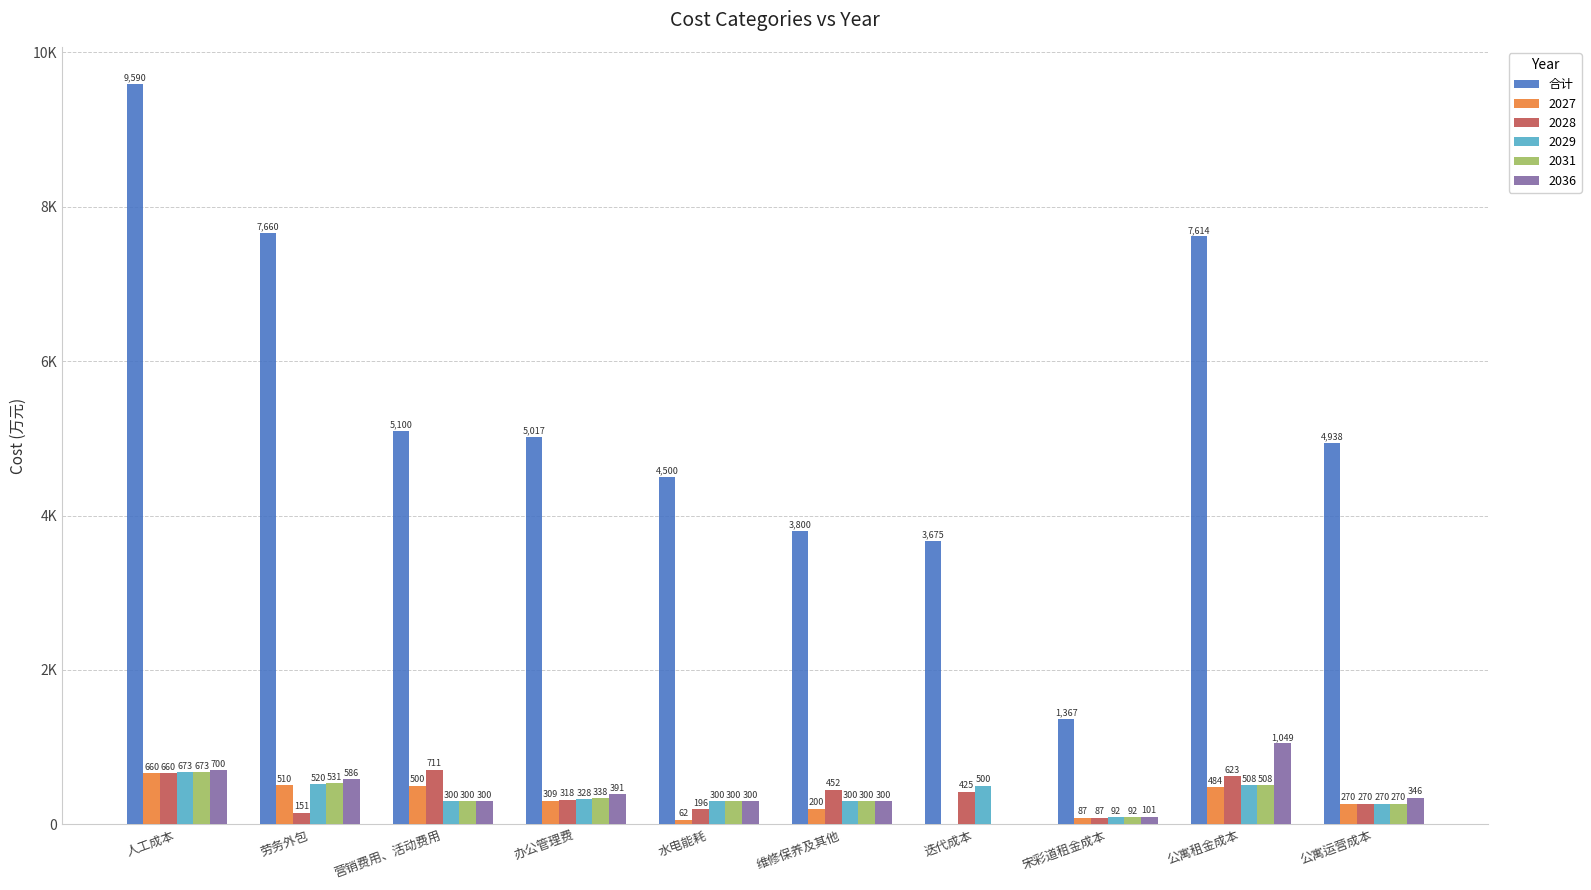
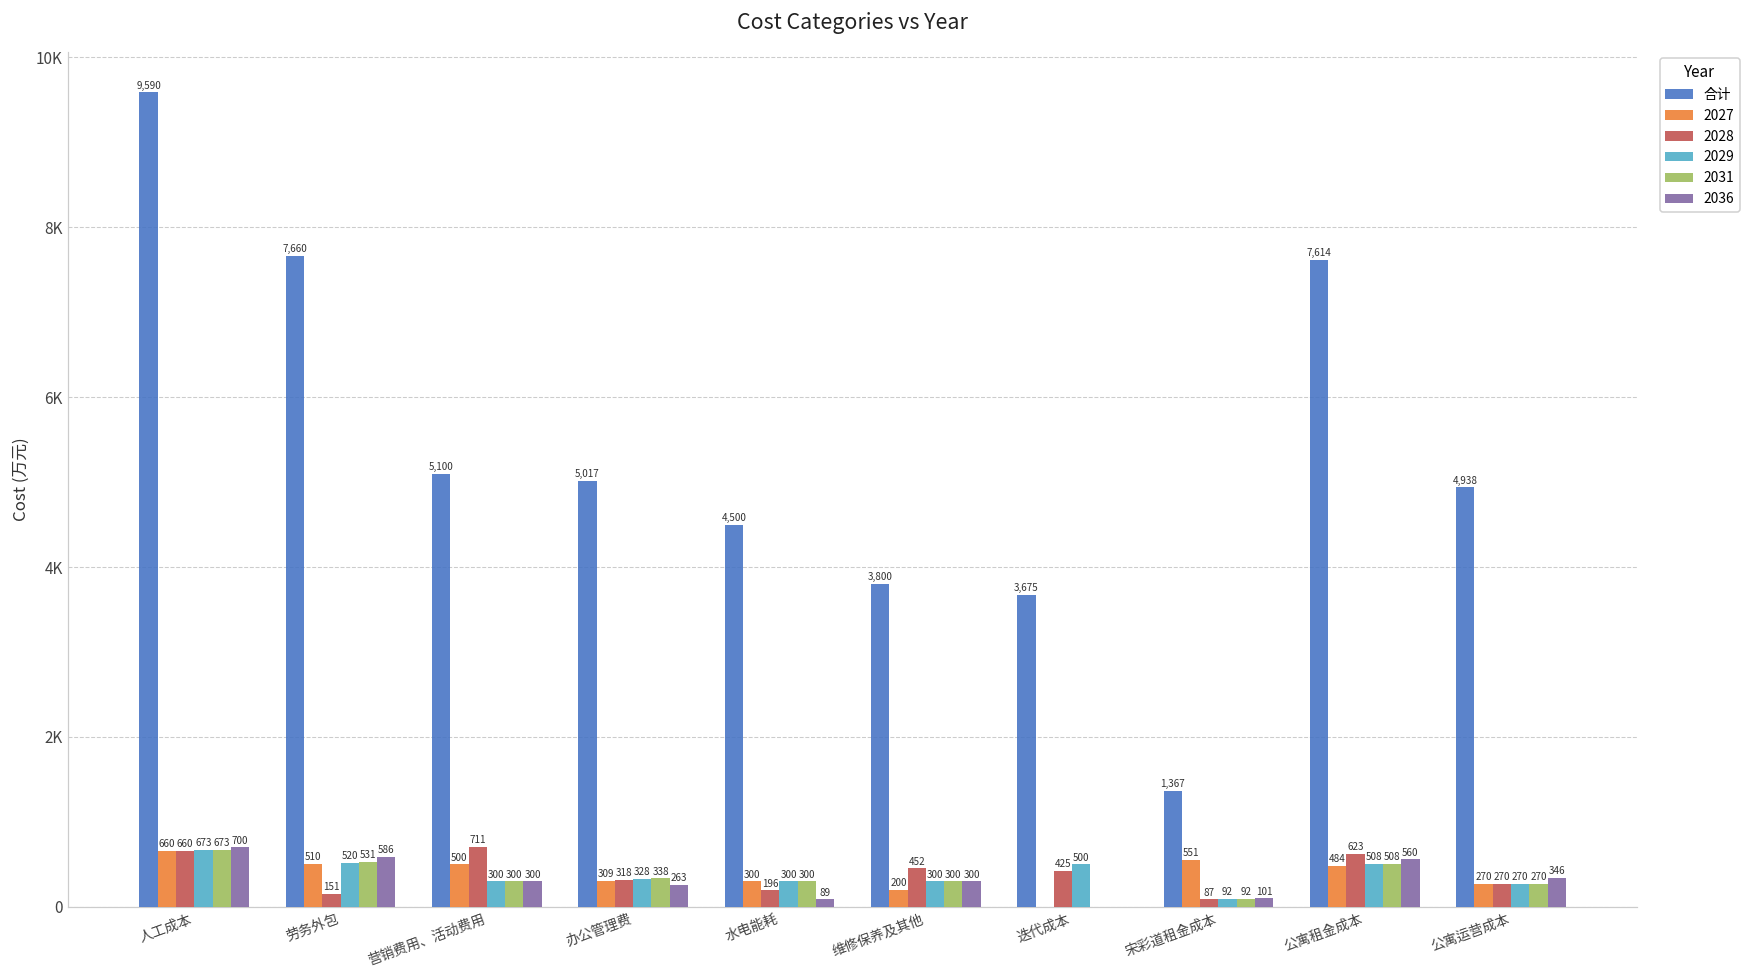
  {
    "2027": {
      "人工成本": "660",
      "劳务外包": "510",
      "营销费用、活动费用": "500",
      "办公管理费": "309",
-     "水电能耗": "62",
+     "水电能耗": "300",
      "维修保养及其他": "200",
-     "宋彩道租金成本": "87",
+     "宋彩道租金成本": "551",
      "公寓租金成本": "484",
      "公寓运营成本": "270"
    },
    "2028": {
      "人工成本": "660",
      "劳务外包": "151",
      "营销费用、活动费用": "711",
      "办公管理费": "318",
      "水电能耗": "196",
      "维修保养及其他": "452",
      "迭代成本": "425",
      "宋彩道租金成本": "87",
      "公寓租金成本": "623",
      "公寓运营成本": "270"
    },
    "2031": {
      "人工成本": "673",
      "劳务外包": "531",
      "营销费用、活动费用": "300",
      "办公管理费": "338",
      "水电能耗": "300",
      "维修保养及其他": "300",
      "宋彩道租金成本": "92",
      "公寓租金成本": "508",
      "公寓运营成本": "270"
    },
    "2036": {
      "人工成本": "700",
      "劳务外包": "586",
      "营销费用、活动费用": "300",
-     "办公管理费": "391",
-     "水电能耗": "300",
+     "办公管理费": "263",
+     "水电能耗": "89",
      "维修保养及其他": "300",
      "宋彩道租金成本": "101",
-     "公寓租金成本": "1,049",
+     "公寓租金成本": "560",
      "公寓运营成本": "346"
    }
  }
